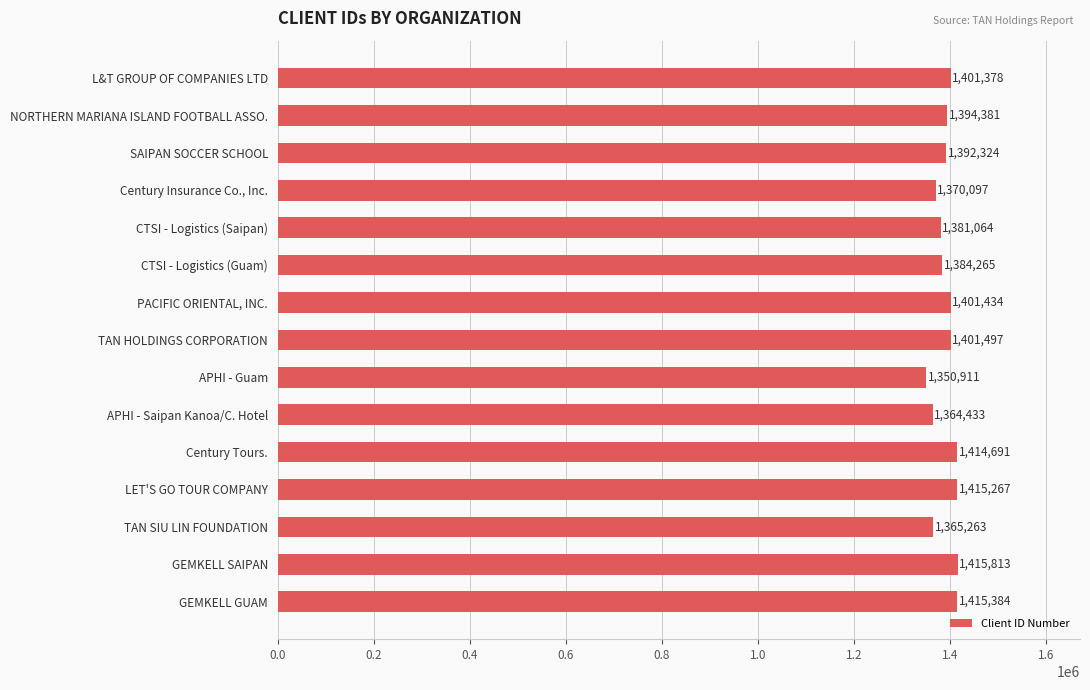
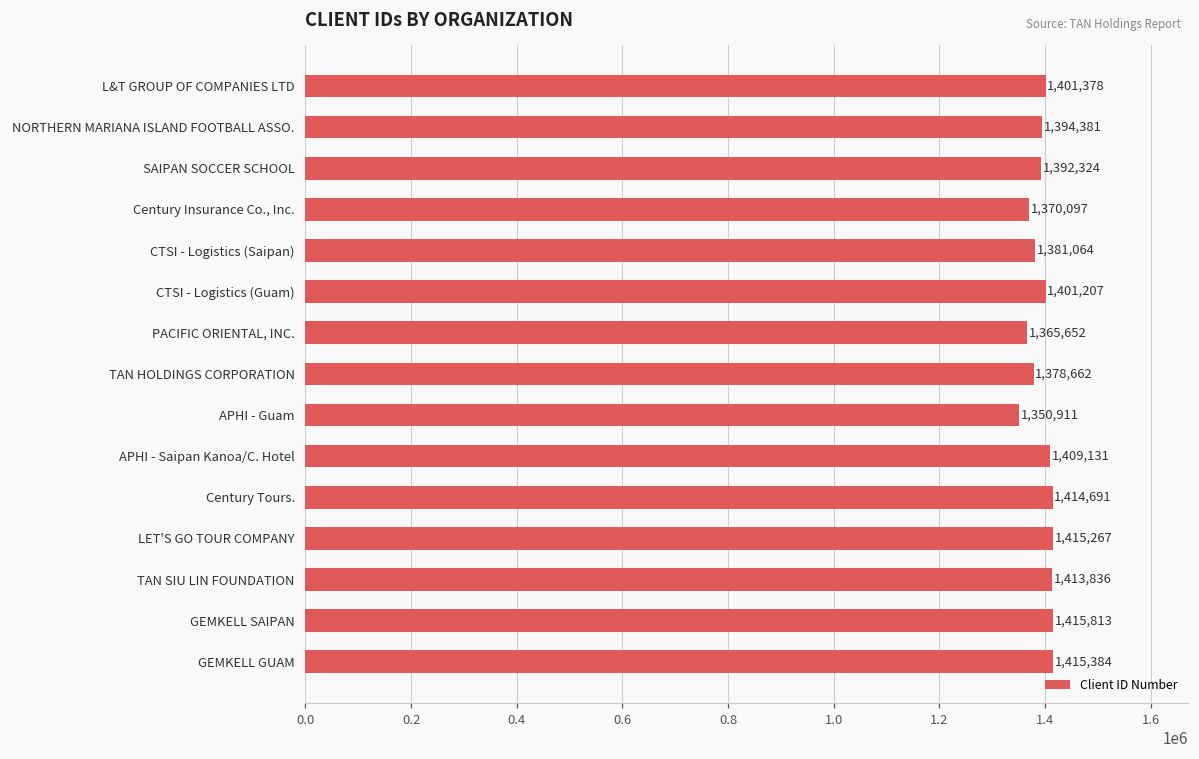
  {
    "L&T GROUP OF COMPANIES LTD": "1,401,378",
    "NORTHERN MARIANA ISLAND FOOTBALL ASSO.": "1,394,381",
    "SAIPAN SOCCER SCHOOL": "1,392,324",
    "Century Insurance Co., Inc.": "1,370,097",
    "CTSI - Logistics (Saipan)": "1,381,064",
-   "CTSI - Logistics (Guam)": "1,384,265",
-   "PACIFIC ORIENTAL, INC.": "1,401,434",
-   "TAN HOLDINGS CORPORATION": "1,401,497",
+   "CTSI - Logistics (Guam)": "1,401,207",
+   "PACIFIC ORIENTAL, INC.": "1,365,652",
+   "TAN HOLDINGS CORPORATION": "1,378,662",
    "APHI - Guam": "1,350,911",
-   "APHI - Saipan Kanoa/C. Hotel": "1,364,433",
+   "APHI - Saipan Kanoa/C. Hotel": "1,409,131",
    "Century Tours.": "1,414,691",
    "LET'S GO TOUR COMPANY": "1,415,267",
-   "TAN SIU LIN FOUNDATION": "1,365,263",
+   "TAN SIU LIN FOUNDATION": "1,413,836",
    "GEMKELL SAIPAN": "1,415,813",
    "GEMKELL GUAM": "1,415,384"
  }
